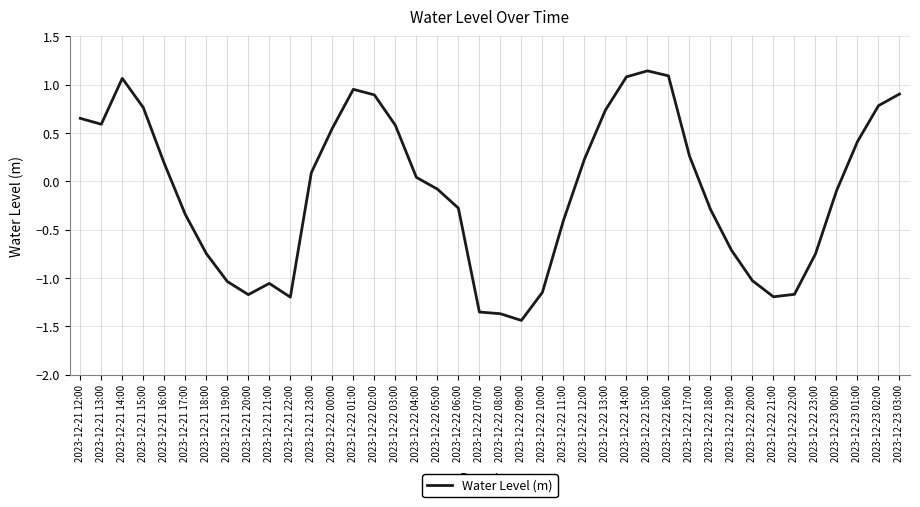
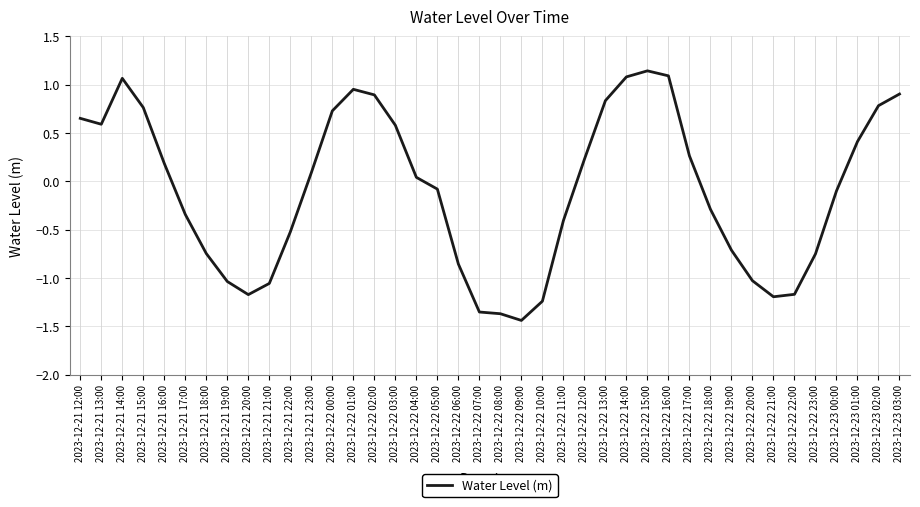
  {
    "2023-12-21 12:00": 0.7,
    "2023-12-21 13:00": 0.6,
    "2023-12-21 14:00": 1.1,
    "2023-12-21 15:00": 0.8,
    "2023-12-21 16:00": 0.2,
    "2023-12-21 17:00": -0.3,
    "2023-12-21 18:00": -0.7,
    "2023-12-21 19:00": -1.0,
    "2023-12-21 20:00": -1.2,
    "2023-12-21 21:00": -1.1,
-   "2023-12-21 22:00": -1.2,
+   "2023-12-21 22:00": -0.5,
    "2023-12-21 23:00": 0.1,
-   "2023-12-22 00:00": 0.5,
+   "2023-12-22 00:00": 0.7,
    "2023-12-22 01:00": 1.0,
    "2023-12-22 02:00": 0.9,
    "2023-12-22 03:00": 0.6,
    "2023-12-22 04:00": 0.0,
    "2023-12-22 05:00": -0.1,
-   "2023-12-22 06:00": -0.3,
+   "2023-12-22 06:00": -0.9,
    "2023-12-22 07:00": -1.4,
    "2023-12-22 08:00": -1.4,
    "2023-12-22 09:00": -1.4,
-   "2023-12-22 10:00": -1.1,
+   "2023-12-22 10:00": -1.2,
    "2023-12-22 11:00": -0.4,
    "2023-12-22 12:00": 0.2,
-   "2023-12-22 13:00": 0.7,
+   "2023-12-22 13:00": 0.8,
    "2023-12-22 14:00": 1.1,
    "2023-12-22 15:00": 1.1,
    "2023-12-22 16:00": 1.1,
    "2023-12-22 17:00": 0.3,
    "2023-12-22 18:00": -0.3,
    "2023-12-22 19:00": -0.7,
    "2023-12-22 20:00": -1.0,
    "2023-12-22 21:00": -1.2,
    "2023-12-22 22:00": -1.2,
    "2023-12-22 23:00": -0.8,
    "2023-12-23 00:00": -0.1,
    "2023-12-23 01:00": 0.4,
    "2023-12-23 02:00": 0.8,
    "2023-12-23 03:00": 0.9
  }
